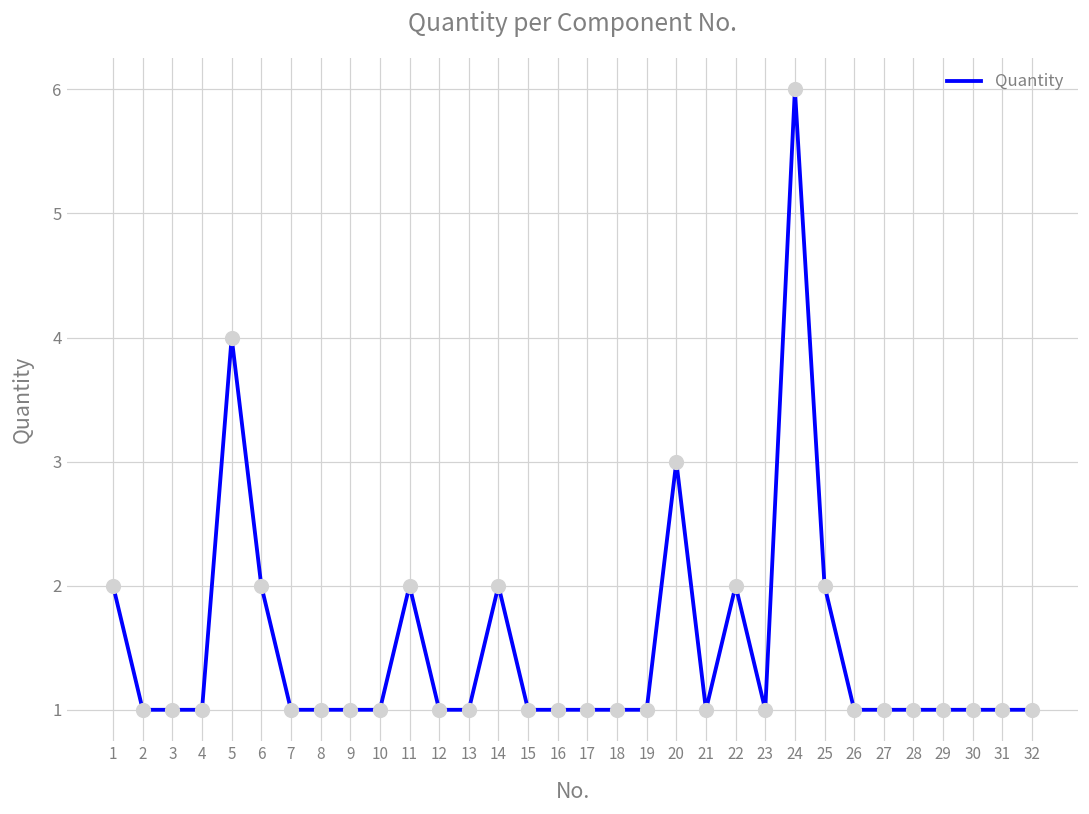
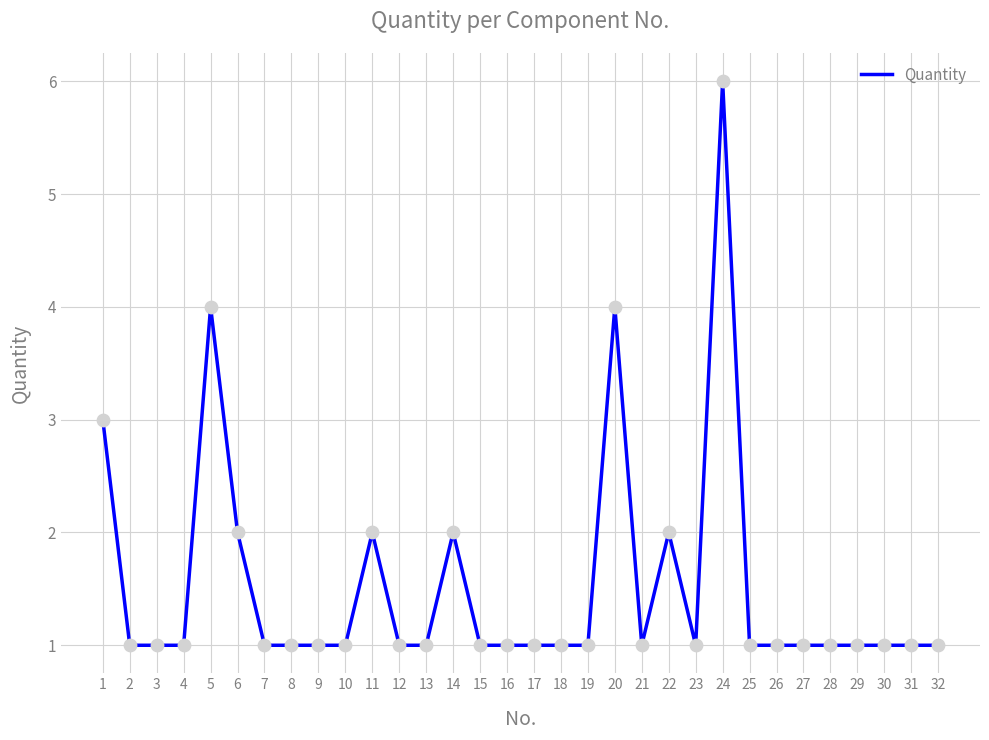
  {
-   "1": 2,
+   "1": 3,
    "2": 1,
    "3": 1,
    "4": 1,
    "5": 4,
    "6": 2,
    "7": 1,
    "8": 1,
    "9": 1,
    "10": 1,
    "11": 2,
    "12": 1,
    "13": 1,
    "14": 2,
    "15": 1,
    "16": 1,
    "17": 1,
    "18": 1,
    "19": 1,
-   "20": 3,
+   "20": 4,
    "21": 1,
    "22": 2,
    "23": 1,
    "24": 6,
-   "25": 2,
+   "25": 1,
    "26": 1,
    "27": 1,
    "28": 1,
    "29": 1,
    "30": 1,
    "31": 1,
    "32": 1
  }
